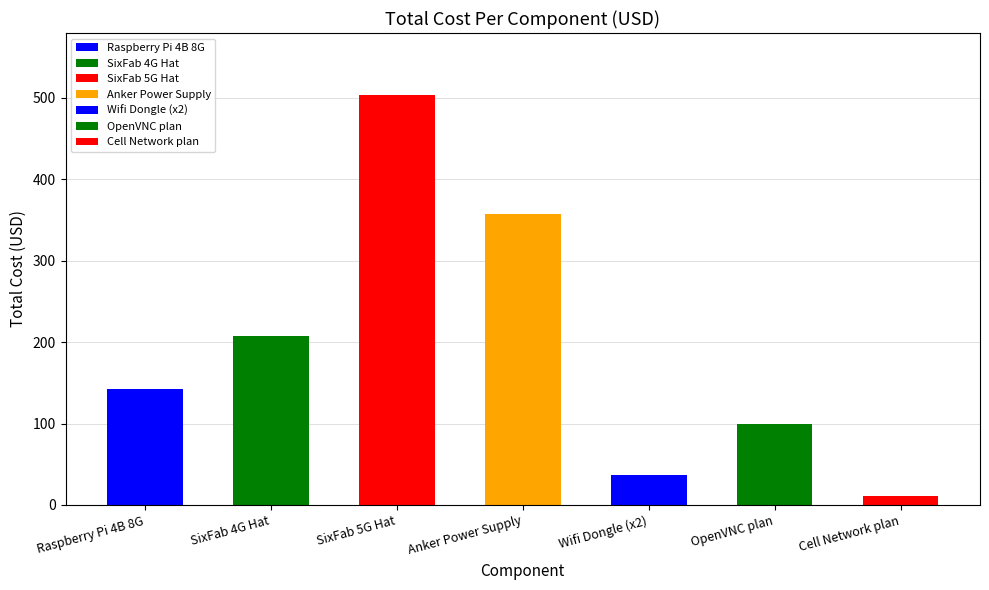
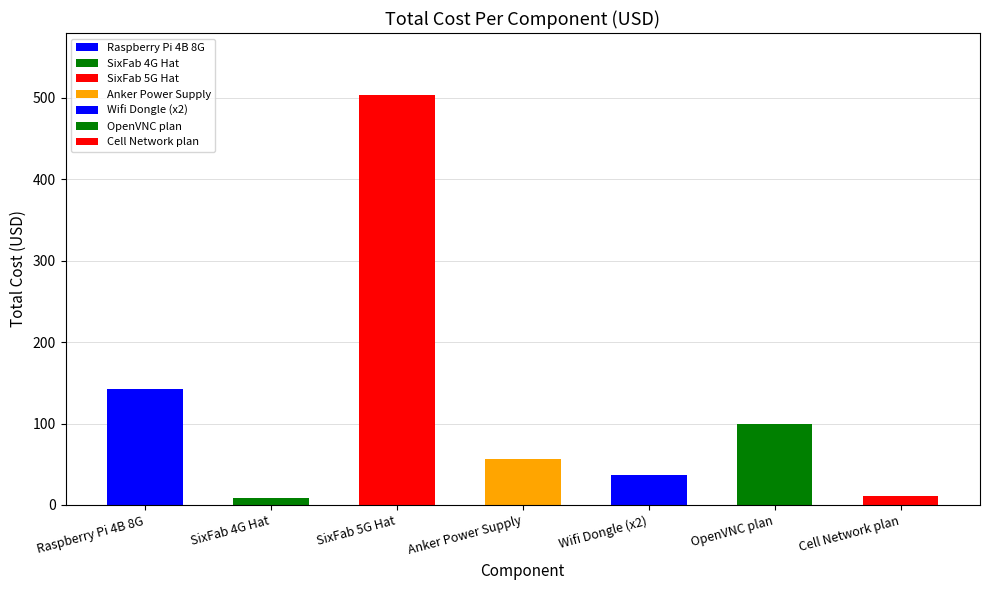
  {
    "Raspberry Pi 4B 8G": 140,
-   "SixFab 4G Hat": 210,
+   "SixFab 4G Hat": 10,
    "SixFab 5G Hat": 500,
-   "Anker Power Supply": 360,
+   "Anker Power Supply": 60,
    "Wifi Dongle (x2)": 40,
    "OpenVNC plan": 100,
    "Cell Network plan": 10
  }
